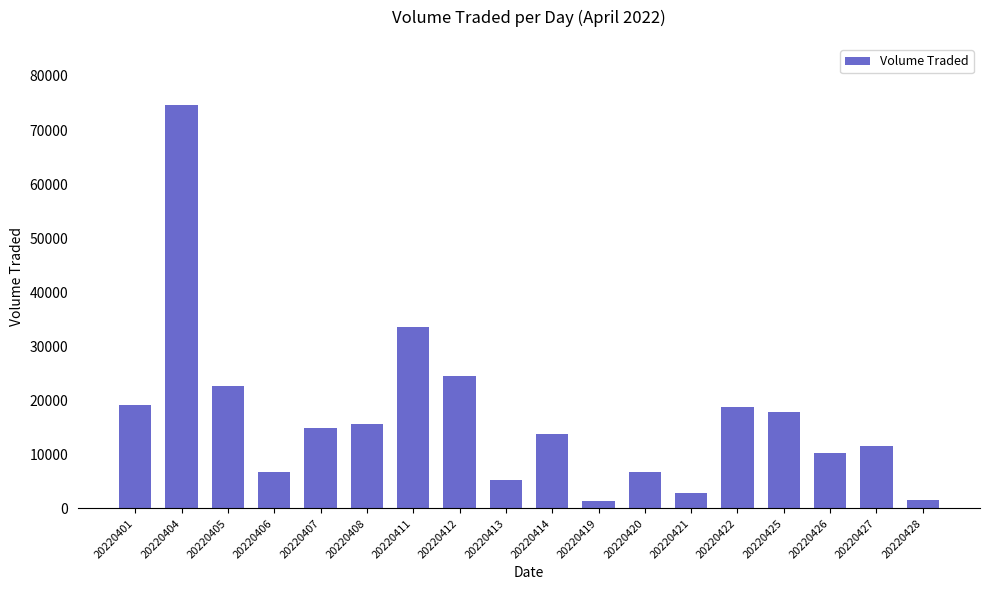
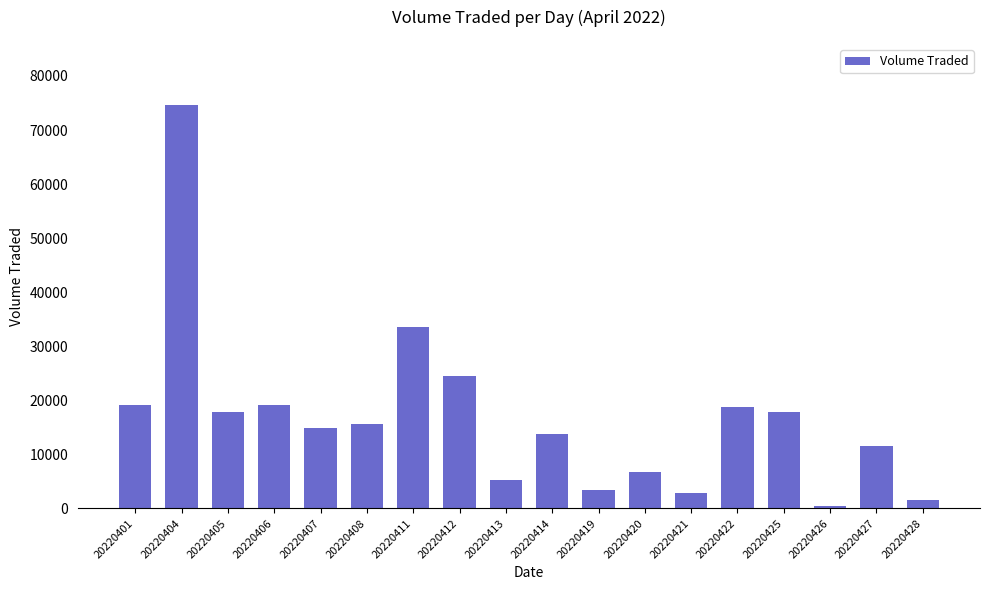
  {
    "20220401": 19000,
    "20220404": 75000,
-   "20220405": 23000,
-   "20220406": 7000,
+   "20220405": 18000,
+   "20220406": 19000,
    "20220407": 15000,
    "20220408": 16000,
    "20220411": 34000,
    "20220412": 25000,
    "20220413": 5000,
    "20220414": 14000,
-   "20220419": 1000,
+   "20220419": 4000,
    "20220420": 7000,
    "20220421": 3000,
    "20220422": 19000,
    "20220425": 18000,
-   "20220426": 10000,
+   "20220426": 1000,
    "20220427": 11000,
    "20220428": 2000
  }
